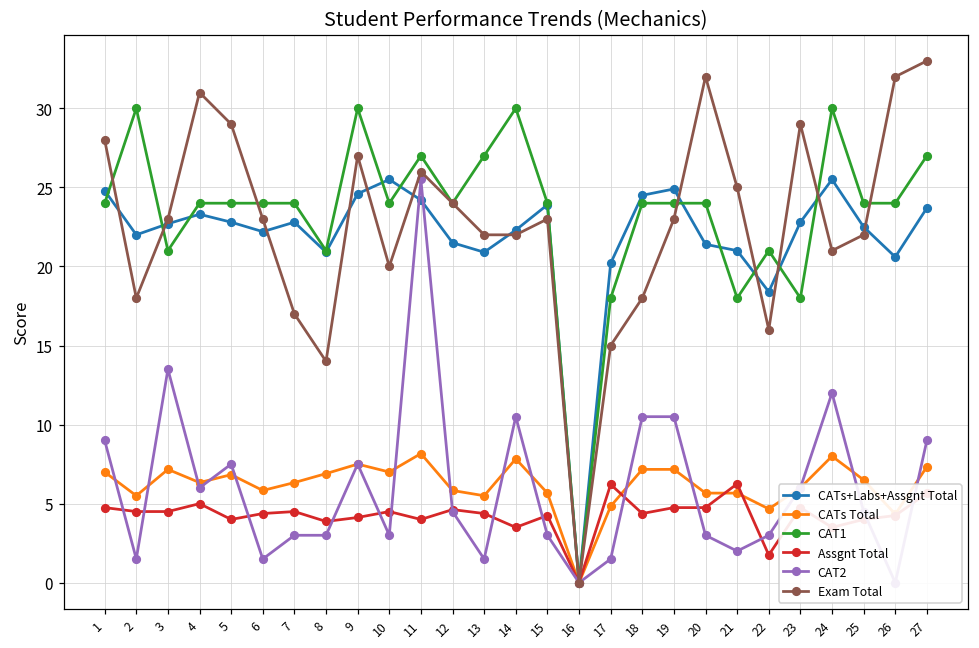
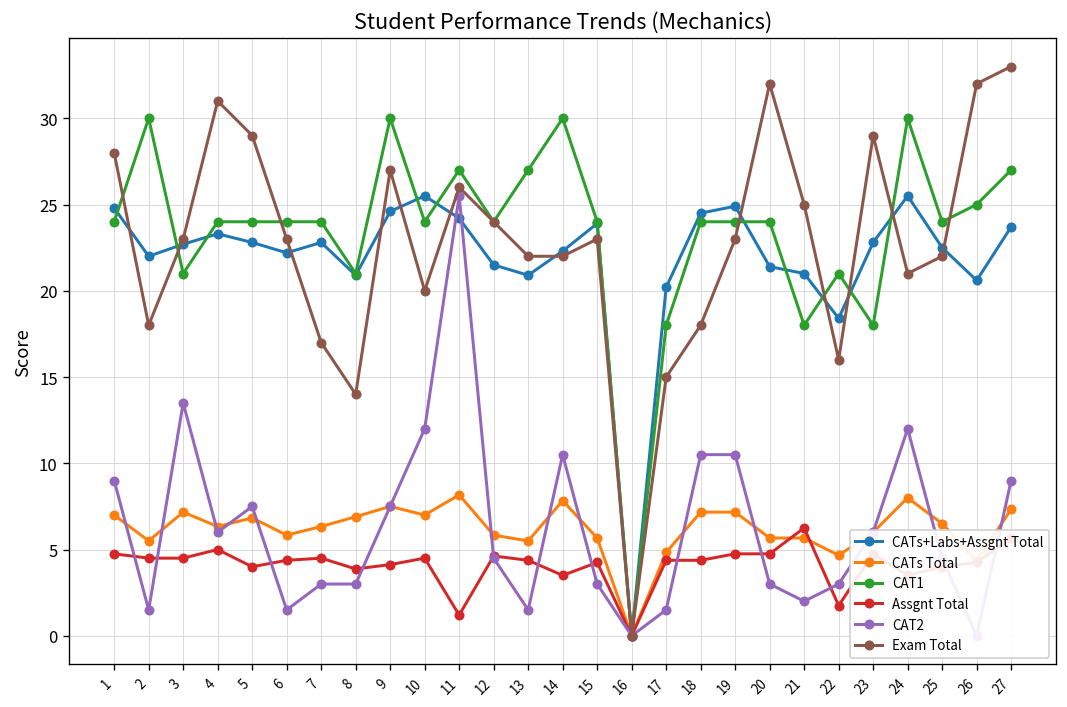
  {
    "CATs+Labs+Assgnt Total": {
      "1": 24.8,
      "2": 22.0,
      "3": 22.7,
      "4": 23.3,
      "5": 22.8,
      "6": 22.2,
      "7": 22.8,
      "9": 24.6,
      "10": 25.5,
      "11": 24.2,
      "12": 21.5,
      "13": 20.9,
      "14": 22.3,
      "17": 20.2,
      "18": 24.5,
      "19": 24.9,
      "20": 21.4,
      "21": 21.0,
      "22": 18.4,
      "23": 22.8,
      "24": 25.5,
      "25": 22.5,
      "26": 20.6,
      "27": 23.7
    },
    "CATs Total": {
      "1": 7.0,
      "2": 5.5,
      "3": 7.2,
      "4": 6.3,
      "5": 6.8,
      "6": 5.8,
      "7": 6.3,
      "8": 6.9,
      "10": 7.0,
      "11": 8.2,
      "12": 5.8,
      "13": 5.5,
      "14": 7.8,
      "15": 5.7,
      "17": 4.8,
      "18": 7.2,
      "19": 7.2,
      "20": 5.7,
      "21": 5.7,
      "22": 4.7,
      "24": 8.0,
      "25": 6.5,
      "27": 7.3
    },
    "CAT1": {
      "1": 24,
      "2": 30,
      "3": 21,
      "4": 24,
      "5": 24,
      "6": 24,
      "7": 24,
      "9": 30,
      "10": 24,
      "11": 27,
      "13": 27,
      "14": 30,
      "17": 18,
      "18": 24,
      "19": 24,
      "20": 24,
      "21": 18,
      "22": 21,
      "23": 18,
      "24": 30,
      "25": 24,
-     "26": 24,
+     "26": 25,
      "27": 27
    },
    "Assgnt Total": {
      "1": 4.8,
      "2": 4.5,
      "3": 4.5,
      "4": 5.0,
      "5": 4.0,
      "6": 4.4,
      "7": 4.5,
      "8": 3.9,
      "9": 4.1,
      "10": 4.5,
-     "11": 4.0,
+     "11": 1.2,
      "13": 4.4,
      "14": 3.5,
      "15": 4.3,
-     "17": 6.2,
+     "17": 4.4,
      "18": 4.4,
      "19": 4.8,
      "20": 4.8,
      "21": 6.3,
      "22": 1.8,
      "27": 5.7
    },
    "CAT2": {
      "1": 9,
      "2": 1.5,
      "3": 13.5,
      "4": 6,
      "5": 7.5,
      "6": 1.5,
      "7": 3,
      "8": 3,
-     "10": 3,
+     "10": 12,
      "11": 25.5,
      "13": 1.5,
      "14": 10.5,
      "15": 3,
      "17": 1.5,
      "18": 10.5,
      "19": 10.5,
      "20": 3,
      "21": 2,
      "22": 3,
      "24": 12,
      "27": 9
    },
    "Exam Total": {
      "1": 28.0,
      "2": 18.0,
      "3": 23.0,
      "4": 31.0,
      "5": 29.0,
      "6": 23.0,
      "7": 17.0,
      "8": 14.0,
      "9": 27.0,
      "10": 20.0,
      "11": 26.0,
      "13": 22.0,
      "14": 22.0,
      "15": 23.0,
      "17": 15.0,
      "18": 18.0,
      "19": 23.0,
      "20": 32.0,
      "21": 25.0,
      "22": 16.0,
      "23": 29.0,
      "24": 21.0,
      "25": 22.0,
      "26": 32.0,
      "27": 33.0
    }
  }
